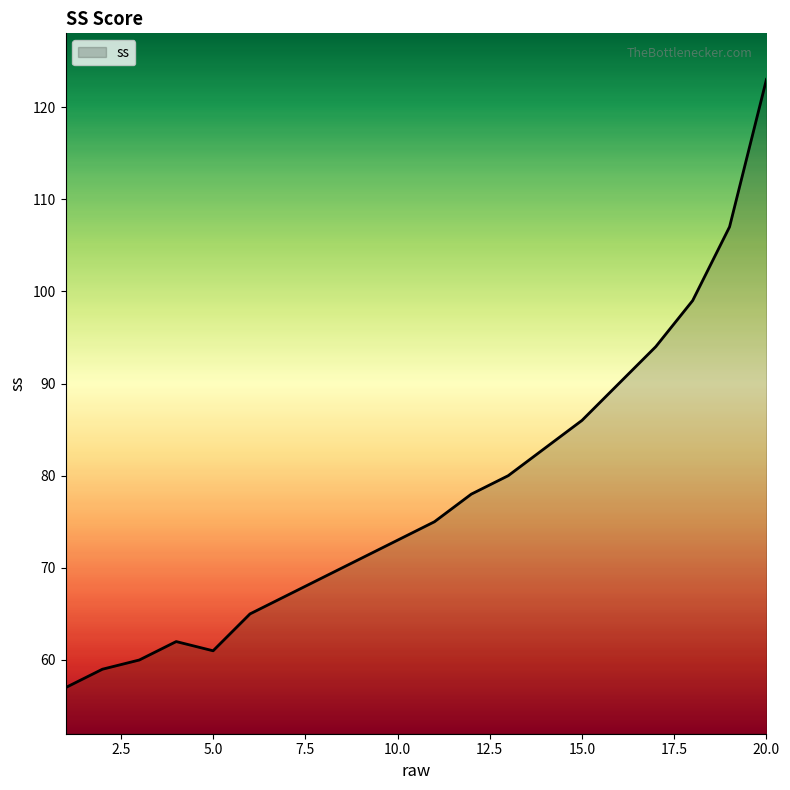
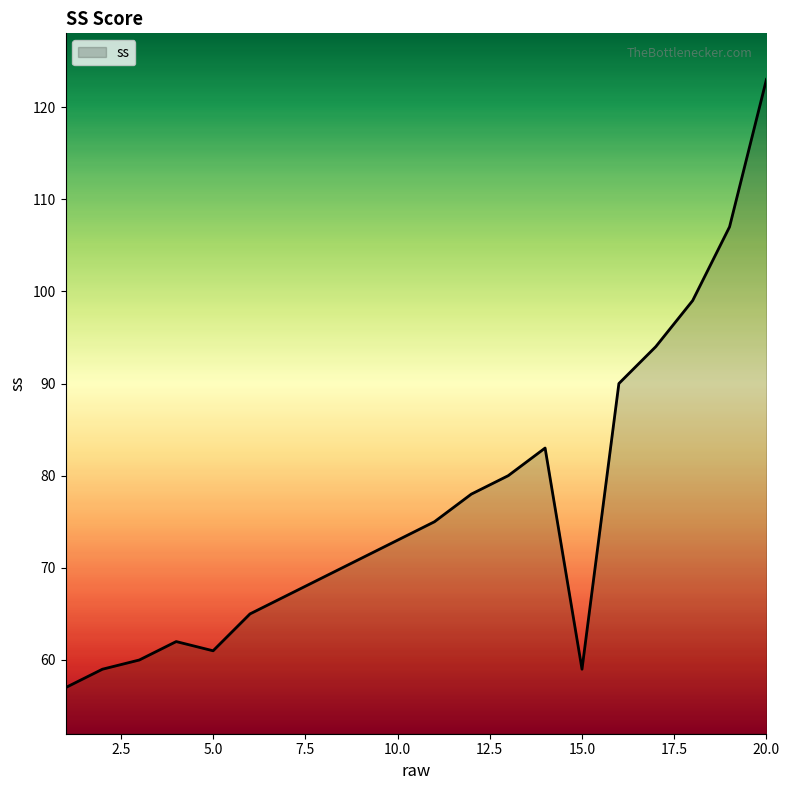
  {
    "5.0": 61,
    "10.0": 73,
-   "15.0": 86,
+   "15.0": 59,
    "20.0": 123
  }
